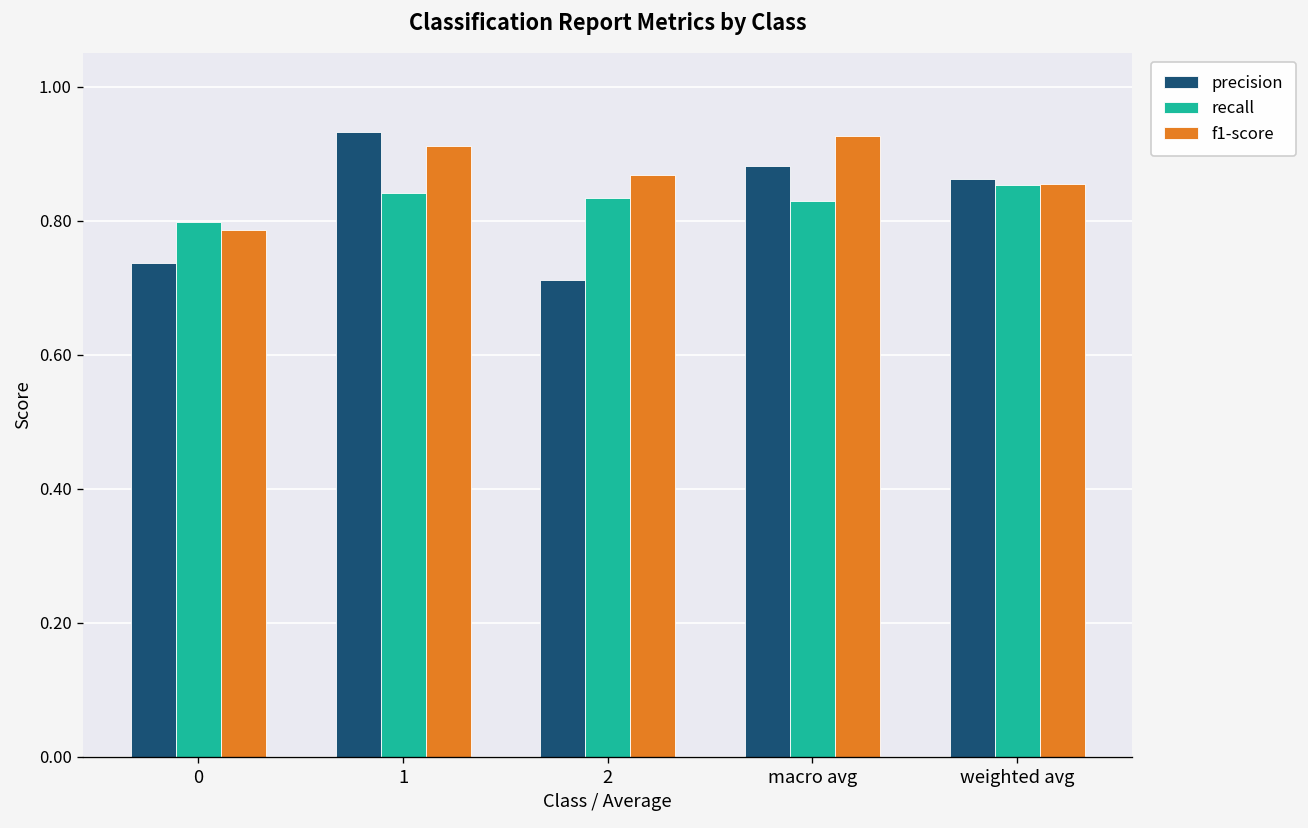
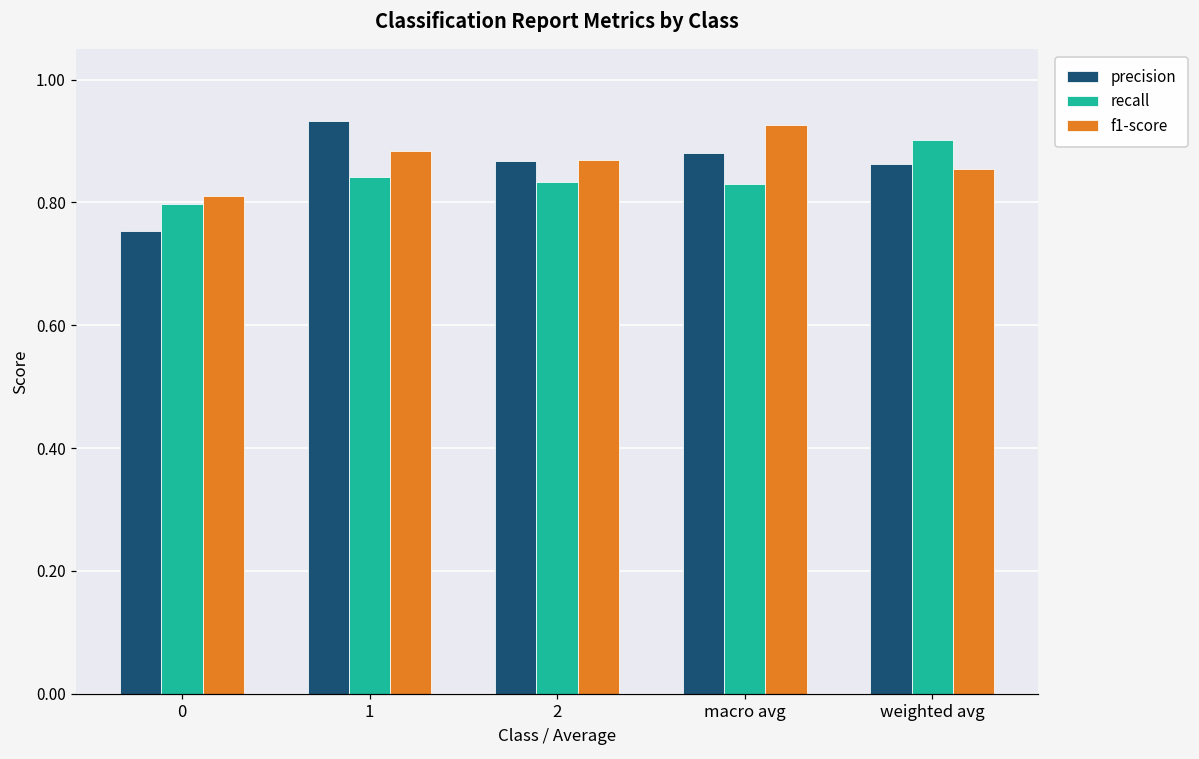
  {
    "precision": {
-     "0": 0.74,
+     "0": 0.75,
      "1": 0.93,
-     "2": 0.71,
+     "2": 0.87,
      "macro avg": 0.88,
      "weighted avg": 0.86
    },
    "recall": {
      "0": 0.80,
      "1": 0.84,
      "2": 0.83,
      "macro avg": 0.83,
-     "weighted avg": 0.85
+     "weighted avg": 0.90
    },
    "f1-score": {
-     "0": 0.79,
-     "1": 0.91,
+     "0": 0.81,
+     "1": 0.88,
      "2": 0.87,
      "macro avg": 0.93,
      "weighted avg": 0.85
    }
  }
